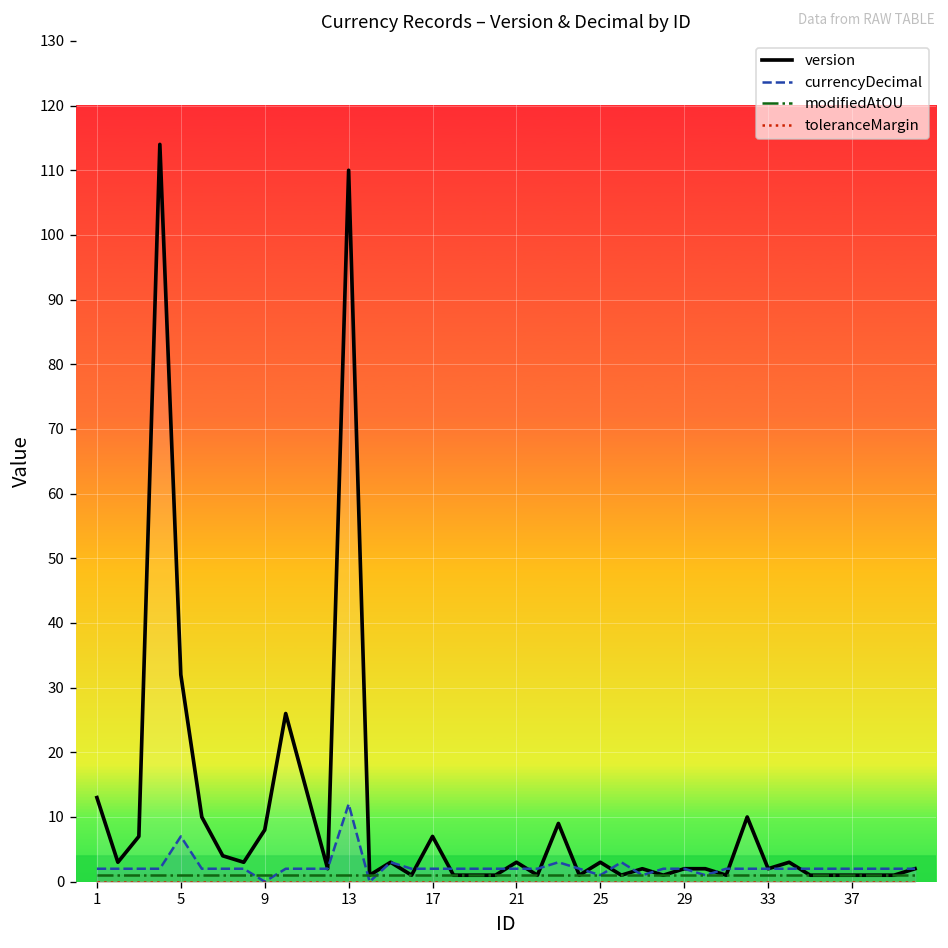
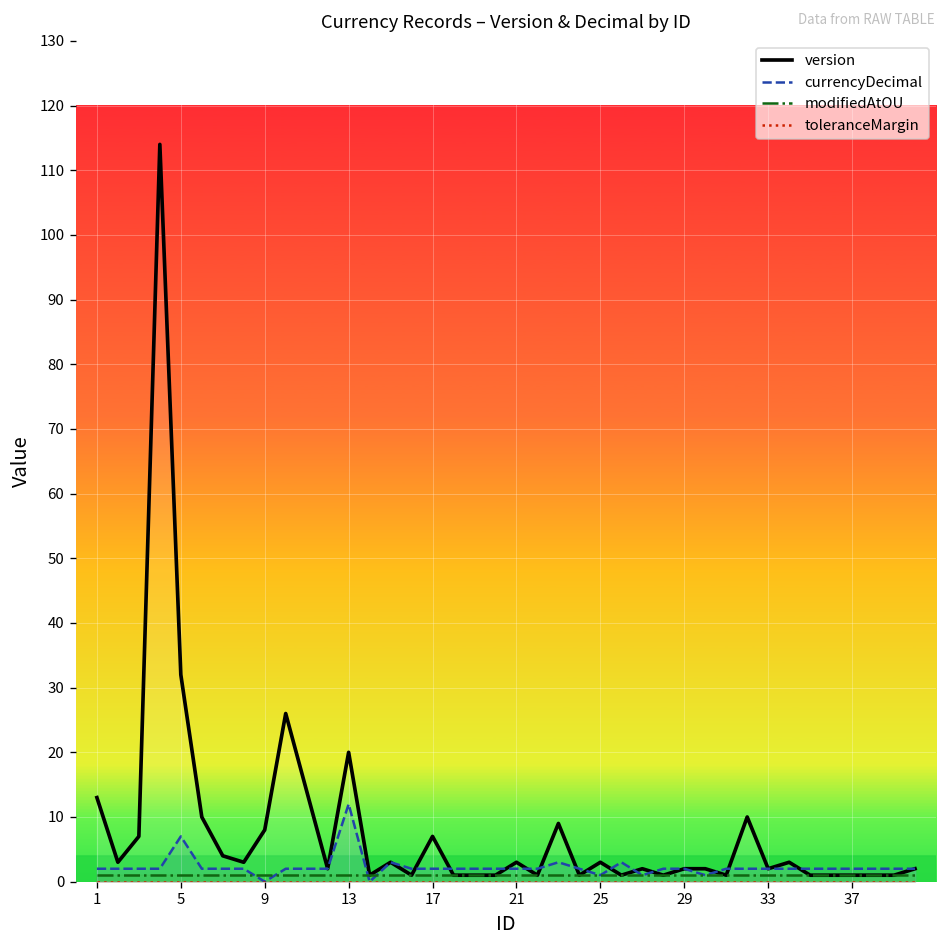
  {
    "version": {
      "1": 13,
      "5": 32,
      "9": 8,
-     "13": 110,
+     "13": 20,
      "17": 7
    },
    "currencyDecimal": {
      "5": 7,
      "13": 12
    }
  }
